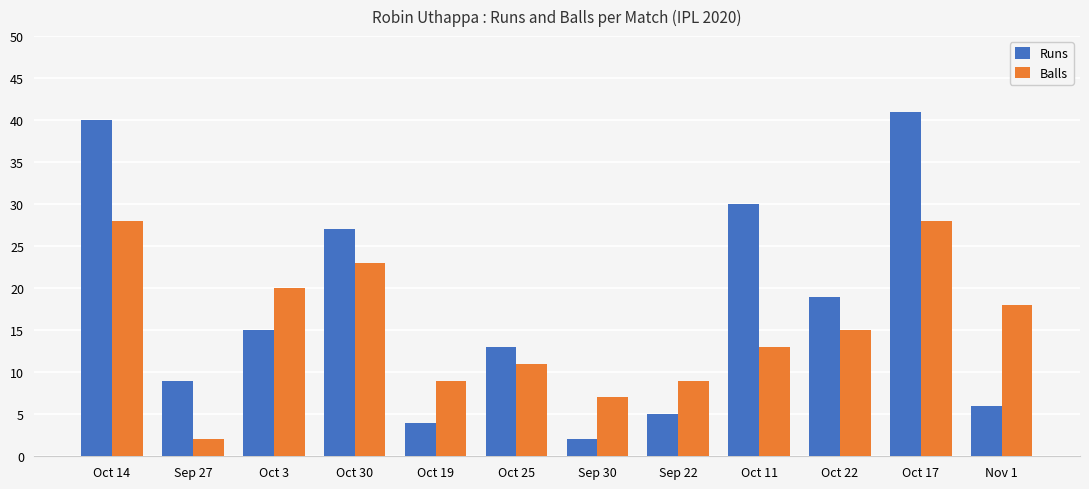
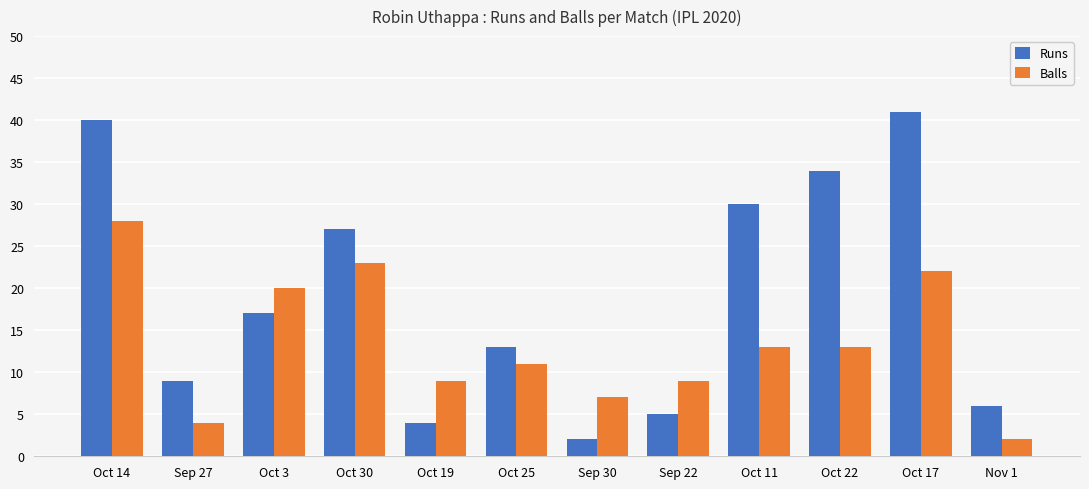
  {
    "Runs": {
      "Oct 14": 40,
      "Sep 27": 9,
-     "Oct 3": 15,
+     "Oct 3": 17,
      "Oct 30": 27,
      "Oct 19": 4,
      "Oct 25": 13,
      "Sep 30": 2,
      "Sep 22": 5,
      "Oct 11": 30,
-     "Oct 22": 19,
+     "Oct 22": 34,
      "Oct 17": 41,
      "Nov 1": 6
    },
    "Balls": {
      "Oct 14": 28,
-     "Sep 27": 2,
+     "Sep 27": 4,
      "Oct 3": 20,
      "Oct 30": 23,
      "Oct 19": 9,
      "Oct 25": 11,
      "Sep 30": 7,
      "Sep 22": 9,
      "Oct 11": 13,
-     "Oct 22": 15,
-     "Oct 17": 28,
-     "Nov 1": 18
+     "Oct 22": 13,
+     "Oct 17": 22,
+     "Nov 1": 2
    }
  }
